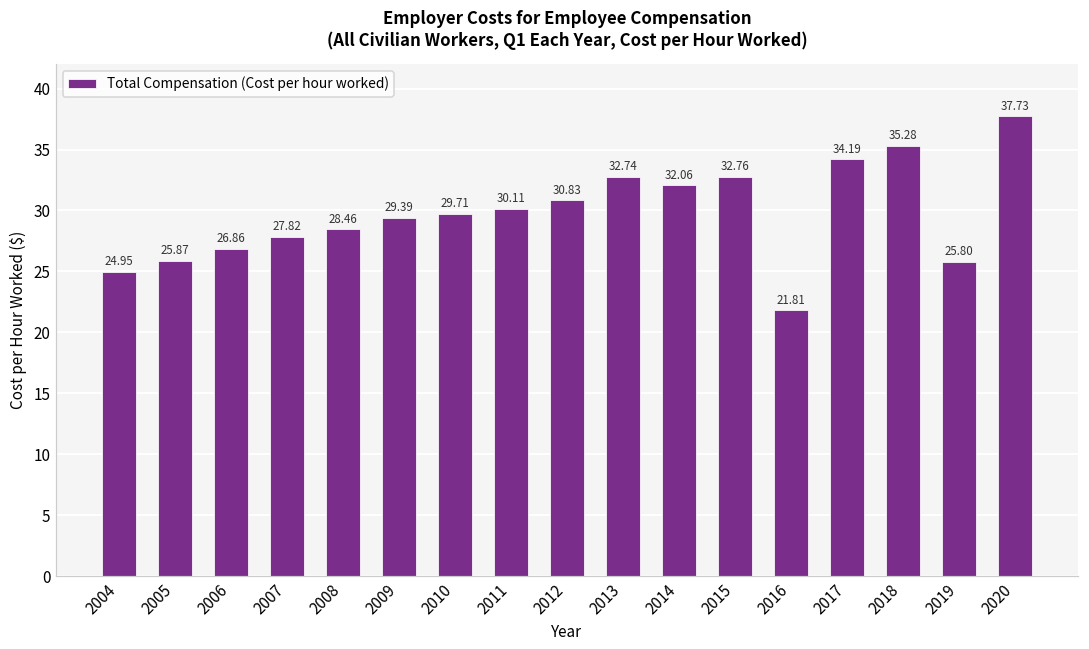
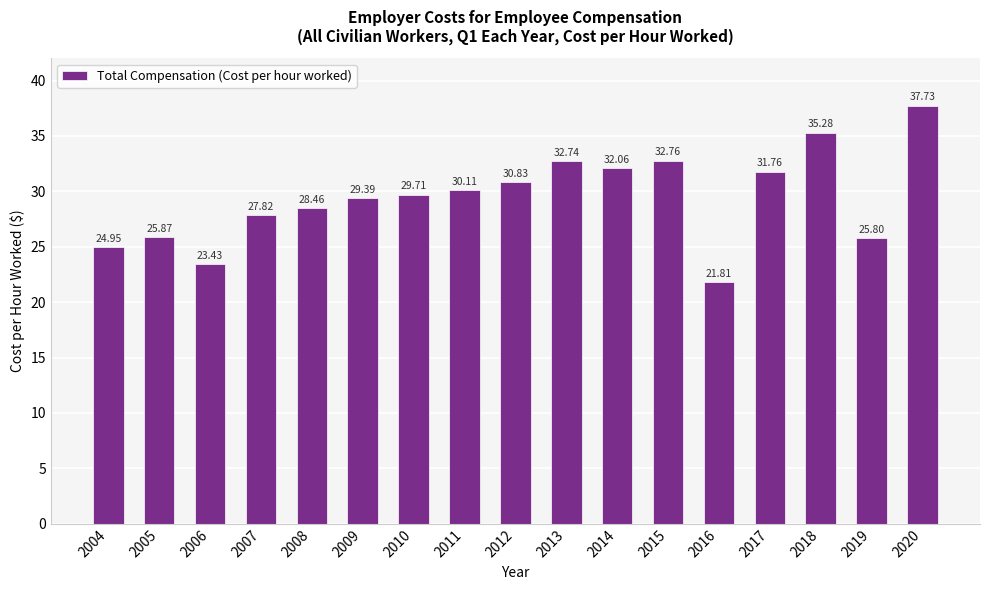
  {
    "2004": 24.95,
    "2005": 25.87,
-   "2006": 26.86,
+   "2006": 23.43,
    "2007": 27.82,
    "2008": 28.46,
    "2009": 29.39,
    "2010": 29.71,
    "2011": 30.11,
    "2012": 30.83,
    "2013": 32.74,
    "2014": 32.06,
    "2015": 32.76,
    "2016": 21.81,
-   "2017": 34.19,
+   "2017": 31.76,
    "2018": 35.28,
    "2019": 25.80,
    "2020": 37.73
  }
